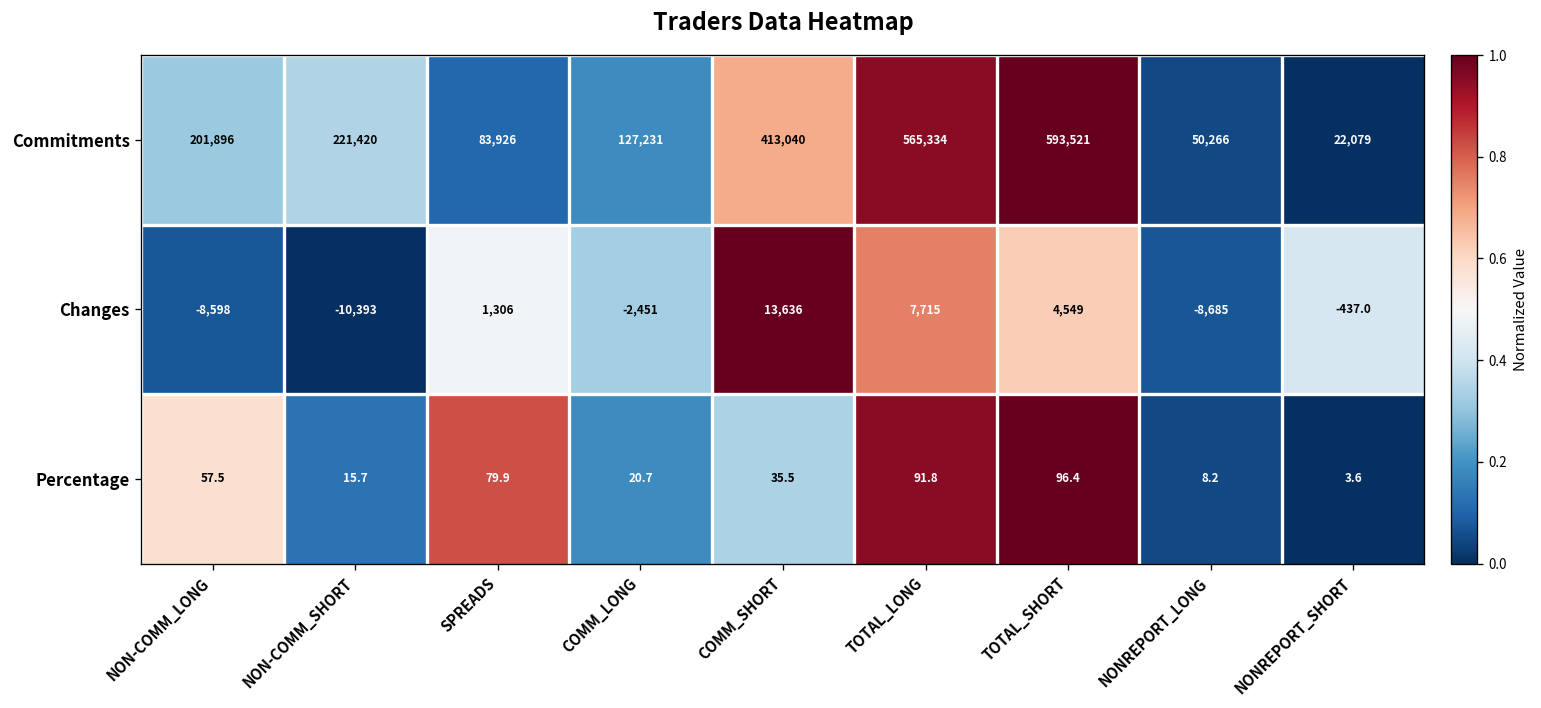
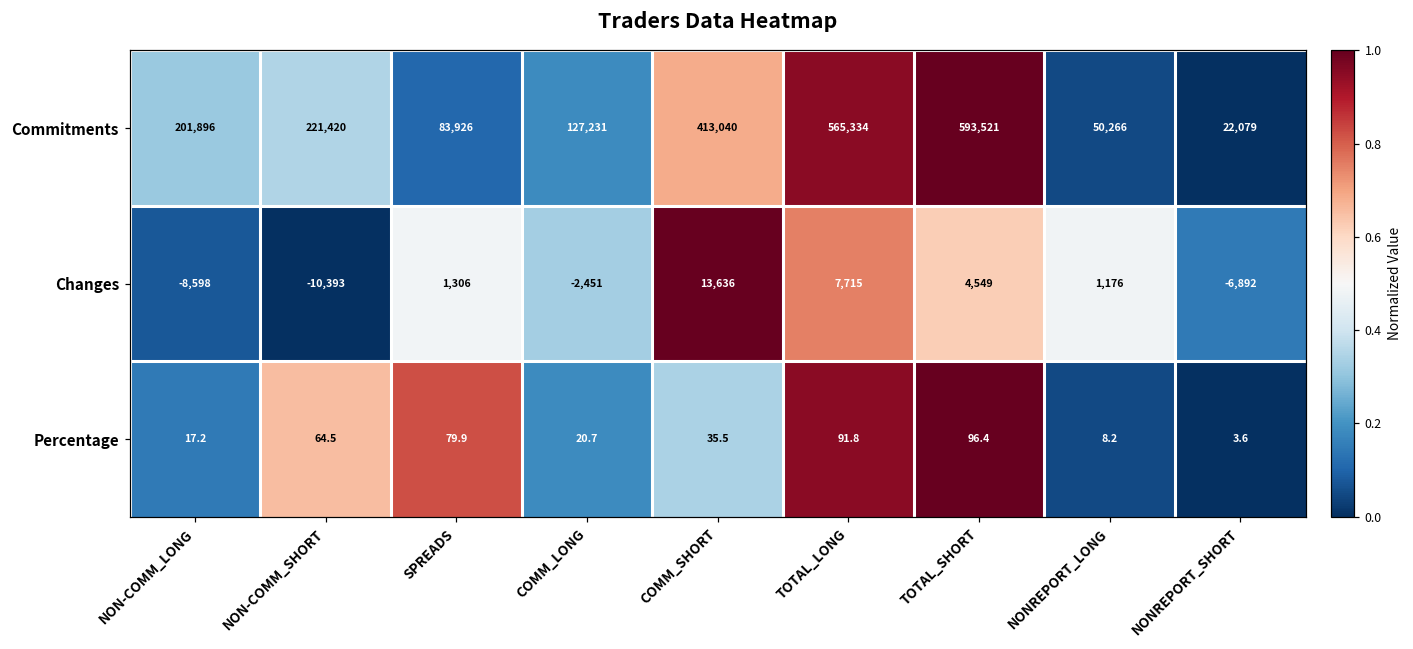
  {
    "Commitments": {
      "NON-COMM_LONG": "201,896",
      "NON-COMM_SHORT": "221,420",
      "SPREADS": "83,926",
      "COMM_LONG": "127,231",
      "COMM_SHORT": "413,040",
      "TOTAL_LONG": "565,334",
      "TOTAL_SHORT": "593,521",
      "NONREPORT_LONG": "50,266",
      "NONREPORT_SHORT": "22,079"
    },
    "Changes": {
      "NON-COMM_LONG": "-8,598",
      "NON-COMM_SHORT": "-10,393",
      "SPREADS": "1,306",
      "COMM_LONG": "-2,451",
      "COMM_SHORT": "13,636",
      "TOTAL_LONG": "7,715",
      "TOTAL_SHORT": "4,549",
-     "NONREPORT_LONG": "-8,685",
-     "NONREPORT_SHORT": "-437.0"
+     "NONREPORT_LONG": "1,176",
+     "NONREPORT_SHORT": "-6,892"
    },
    "Percentage": {
-     "NON-COMM_LONG": "57.5",
-     "NON-COMM_SHORT": "15.7",
+     "NON-COMM_LONG": "17.2",
+     "NON-COMM_SHORT": "64.5",
      "SPREADS": "79.9",
      "COMM_LONG": "20.7",
      "COMM_SHORT": "35.5",
      "TOTAL_LONG": "91.8",
      "TOTAL_SHORT": "96.4",
      "NONREPORT_LONG": "8.2",
      "NONREPORT_SHORT": "3.6"
    }
  }
